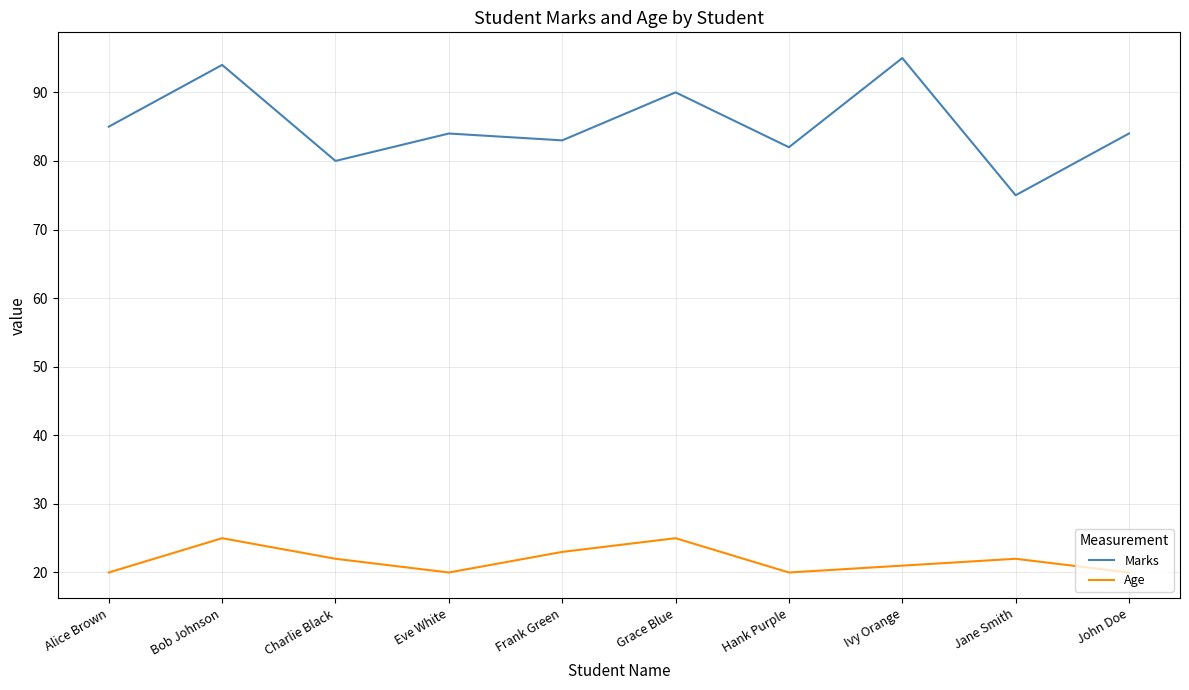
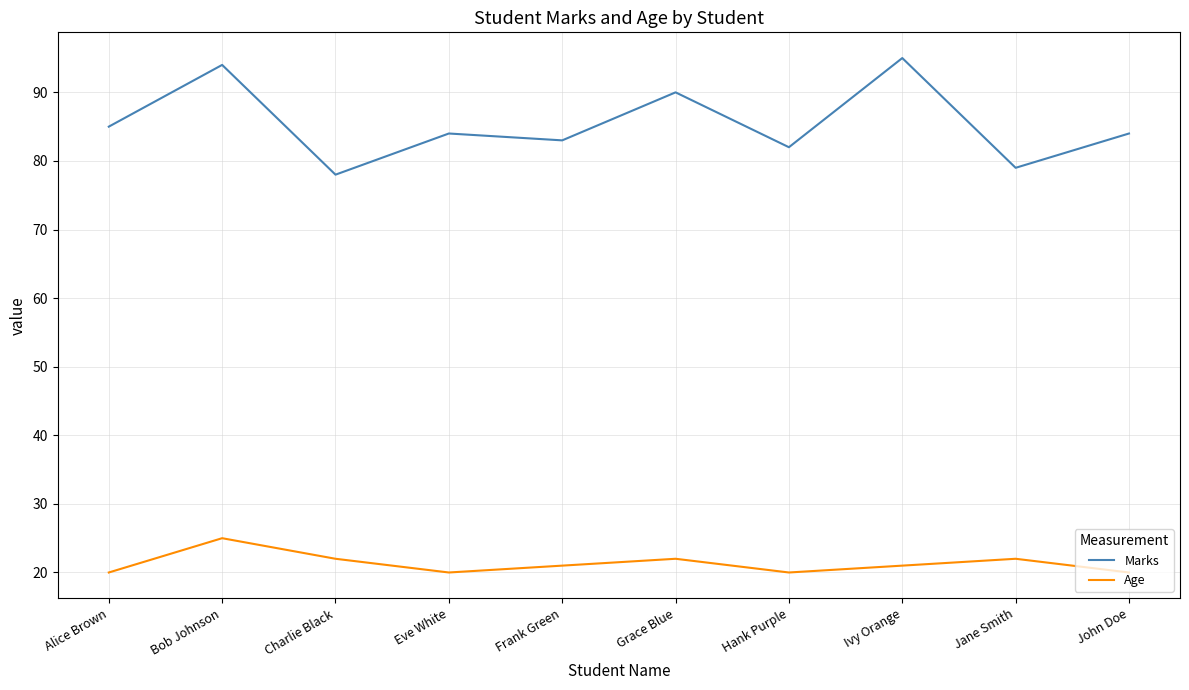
  {
    "Marks": {
      "Alice Brown": 85,
      "Bob Johnson": 94,
-     "Charlie Black": 80,
+     "Charlie Black": 78,
      "Eve White": 84,
      "Frank Green": 83,
      "Grace Blue": 90,
      "Hank Purple": 82,
      "Ivy Orange": 95,
-     "Jane Smith": 75,
+     "Jane Smith": 79,
      "John Doe": 84
    },
    "Age": {
      "Alice Brown": 20,
      "Bob Johnson": 25,
      "Charlie Black": 22,
      "Eve White": 20,
-     "Frank Green": 23,
-     "Grace Blue": 25,
+     "Frank Green": 21,
+     "Grace Blue": 22,
      "Hank Purple": 20,
      "Ivy Orange": 21,
      "Jane Smith": 22
    }
  }
